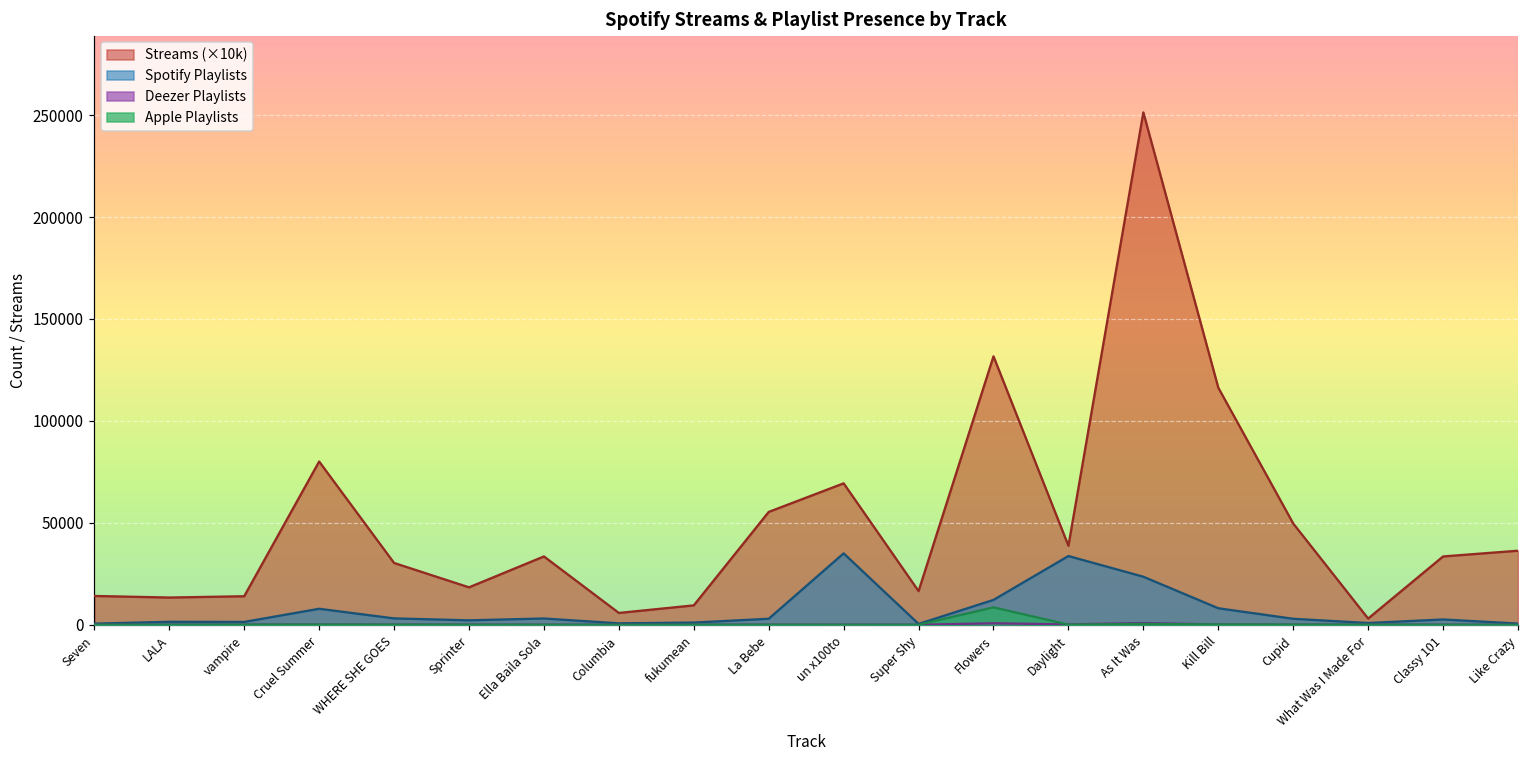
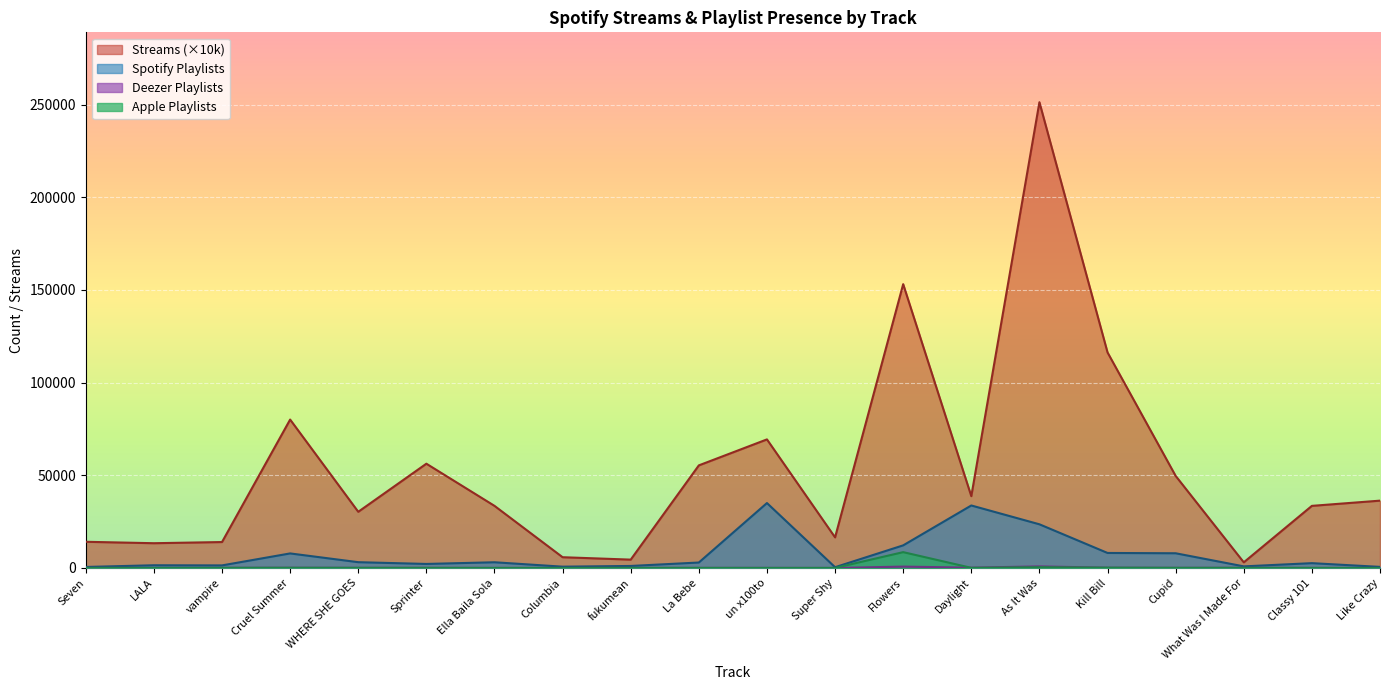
  {
    "Streams (×10k)": {
      "Seven": 14000,
      "LALA": 13000,
      "vampire": 14000,
      "Cruel Summer": 80000,
      "WHERE SHE GOES": 30000,
-     "Sprinter": 18000,
+     "Sprinter": 56000,
      "Ella Baila Sola": 34000,
      "Columbia": 6000,
-     "fukumean": 10000,
+     "fukumean": 5000,
      "La Bebe": 55000,
      "un x100to": 69000,
      "Super Shy": 17000,
-     "Flowers": 132000,
+     "Flowers": 153000,
      "Daylight": 39000,
      "As It Was": 251000,
      "Kill Bill": 116000,
      "Cupid": 50000,
      "What Was I Made For": 3000,
      "Classy 101": 34000,
      "Like Crazy": 36000
    },
    "Spotify Playlists": {
      "LALA": 1000,
      "Cruel Summer": 8000,
      "WHERE SHE GOES": 3000,
      "Sprinter": 2000,
      "Ella Baila Sola": 3000,
      "La Bebe": 3000,
      "un x100to": 35000,
      "Flowers": 12000,
      "Daylight": 34000,
      "As It Was": 24000,
      "Kill Bill": 8000,
-     "Cupid": 3000,
+     "Cupid": 8000,
      "Classy 101": 3000
    },
    "Deezer Playlists": {
      "Flowers": 1000
    },
    "Apple Playlists": {
      "Flowers": 9000
    }
  }
